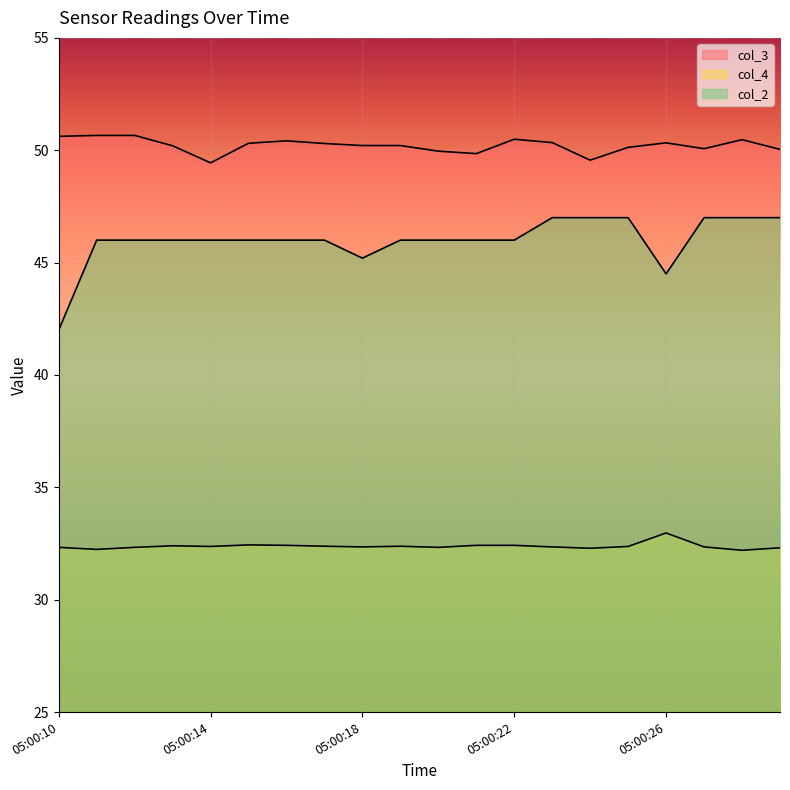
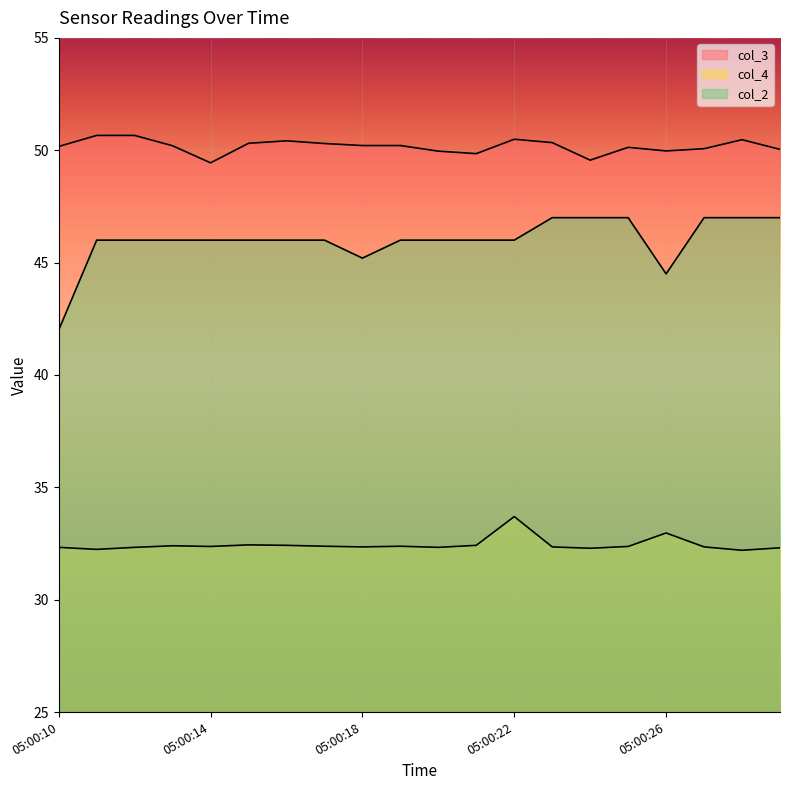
  {
    "col_3": {
-     "05:00:10": 50.6,
+     "05:00:10": 50.2,
      "05:00:14": 49.4,
      "05:00:18": 50.2,
      "05:00:22": 50.5,
-     "05:00:26": 50.3
+     "05:00:26": 50.0
    },
    "col_4": {
      "05:00:10": 32.3,
      "05:00:14": 32.4,
      "05:00:18": 32.4,
-     "05:00:22": 32.4,
+     "05:00:22": 33.7,
      "05:00:26": 33.0
    },
    "col_2": {
      "05:00:10": 42.0,
      "05:00:14": 46.0,
      "05:00:18": 45.2,
      "05:00:22": 46.0,
      "05:00:26": 44.5
    }
  }
